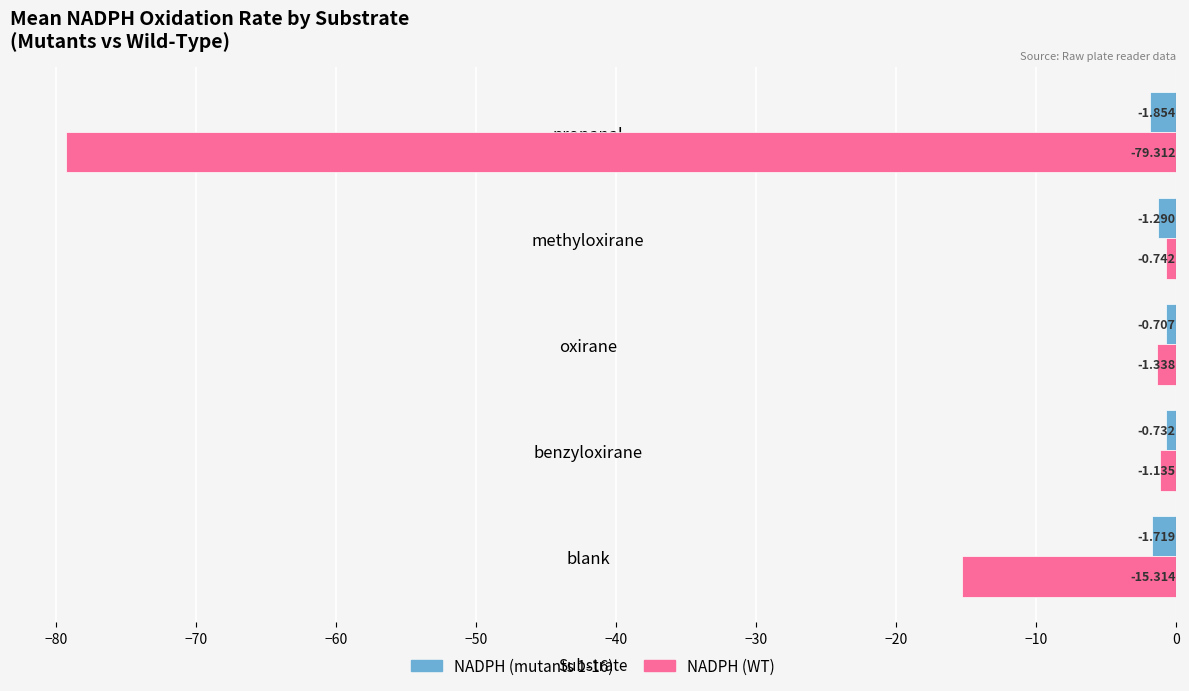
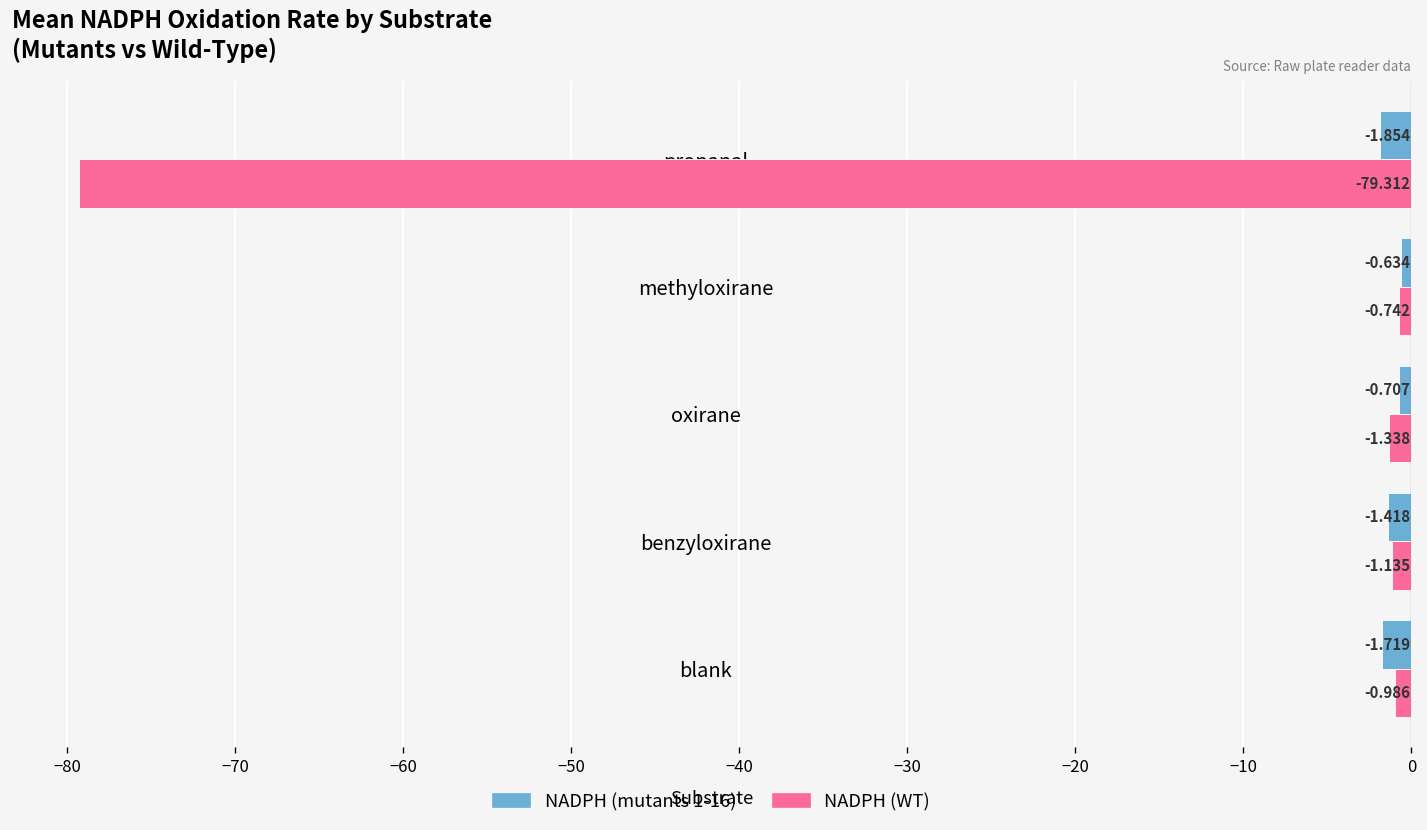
  {
    "NADPH (mutants 1-16)": {
      "propanal": -1.854,
-     "methyloxirane": -1.290,
+     "methyloxirane": -0.634,
      "oxirane": -0.707,
-     "benzyloxirane": -0.732,
+     "benzyloxirane": -1.418,
      "blank": -1.719
    },
    "NADPH (WT)": {
      "propanal": -79.312,
      "methyloxirane": -0.742,
      "oxirane": -1.338,
      "benzyloxirane": -1.135,
-     "blank": -15.314
+     "blank": -0.986
    }
  }
